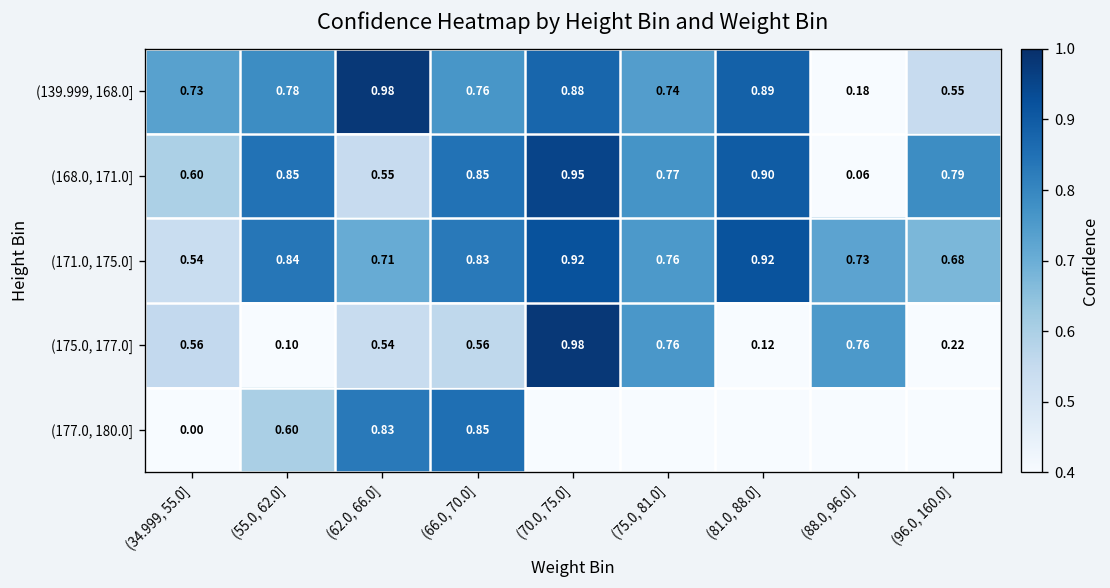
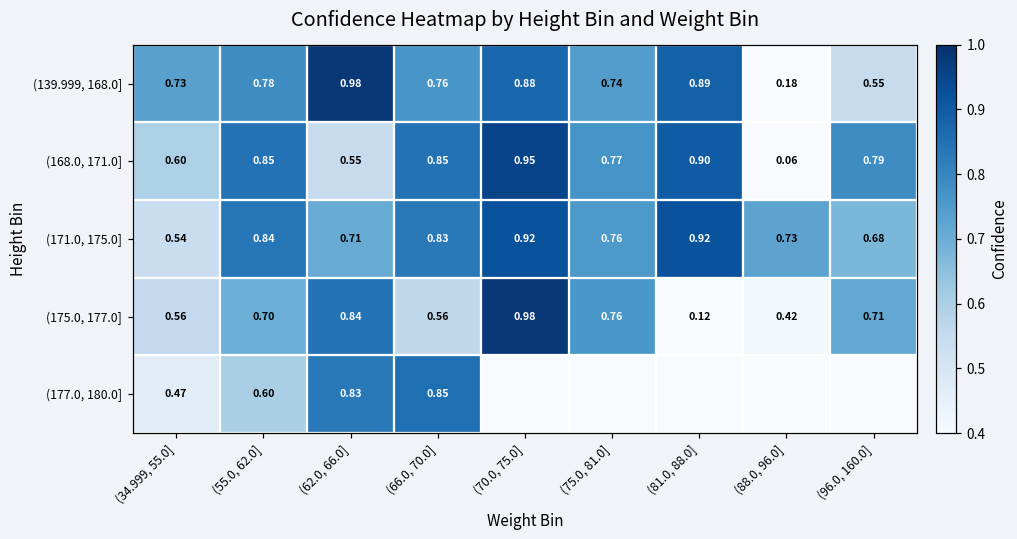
  {
    "(139.999, 168.0]": {
      "(34.999, 55.0]": 0.73,
      "(55.0, 62.0]": 0.78,
      "(62.0, 66.0]": 0.98,
      "(66.0, 70.0]": 0.76,
      "(70.0, 75.0]": 0.88,
      "(75.0, 81.0]": 0.74,
      "(81.0, 88.0]": 0.89,
      "(88.0, 96.0]": 0.18,
      "(96.0, 160.0]": 0.55
    },
    "(168.0, 171.0]": {
      "(34.999, 55.0]": 0.60,
      "(55.0, 62.0]": 0.85,
      "(62.0, 66.0]": 0.55,
      "(66.0, 70.0]": 0.85,
      "(70.0, 75.0]": 0.95,
      "(75.0, 81.0]": 0.77,
      "(81.0, 88.0]": 0.90,
      "(88.0, 96.0]": 0.06,
      "(96.0, 160.0]": 0.79
    },
    "(171.0, 175.0]": {
      "(34.999, 55.0]": 0.54,
      "(55.0, 62.0]": 0.84,
      "(62.0, 66.0]": 0.71,
      "(66.0, 70.0]": 0.83,
      "(70.0, 75.0]": 0.92,
      "(75.0, 81.0]": 0.76,
      "(81.0, 88.0]": 0.92,
      "(88.0, 96.0]": 0.73,
      "(96.0, 160.0]": 0.68
    },
    "(175.0, 177.0]": {
      "(34.999, 55.0]": 0.56,
-     "(55.0, 62.0]": 0.10,
-     "(62.0, 66.0]": 0.54,
+     "(55.0, 62.0]": 0.70,
+     "(62.0, 66.0]": 0.84,
      "(66.0, 70.0]": 0.56,
      "(70.0, 75.0]": 0.98,
      "(75.0, 81.0]": 0.76,
      "(81.0, 88.0]": 0.12,
-     "(88.0, 96.0]": 0.76,
-     "(96.0, 160.0]": 0.22
+     "(88.0, 96.0]": 0.42,
+     "(96.0, 160.0]": 0.71
    },
    "(177.0, 180.0]": {
-     "(34.999, 55.0]": 0.00,
+     "(34.999, 55.0]": 0.47,
      "(55.0, 62.0]": 0.60,
      "(62.0, 66.0]": 0.83,
      "(66.0, 70.0]": 0.85
    }
  }
